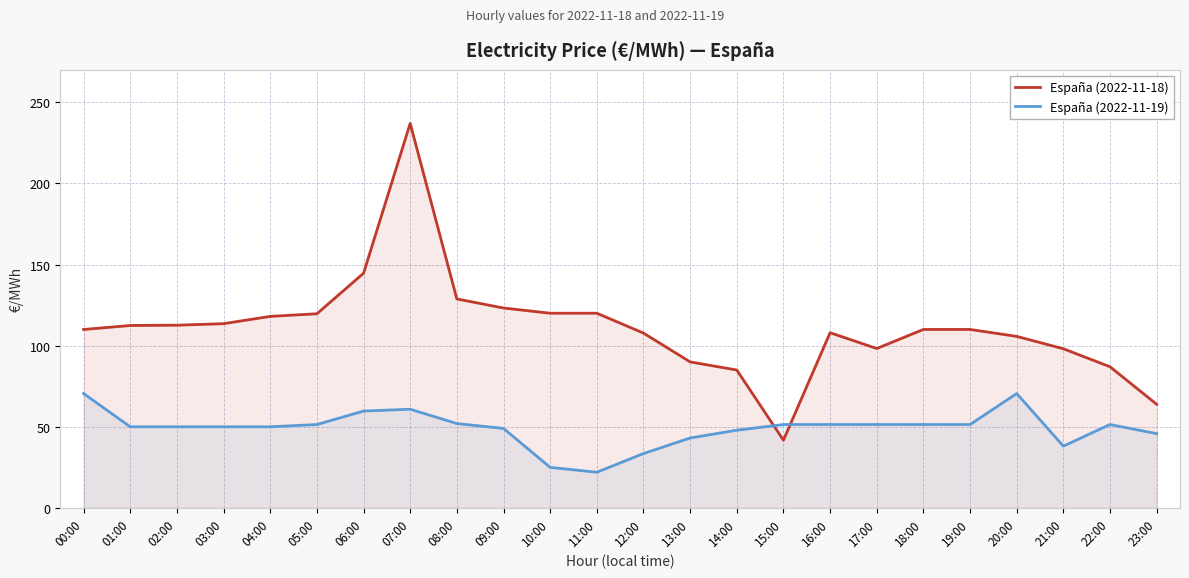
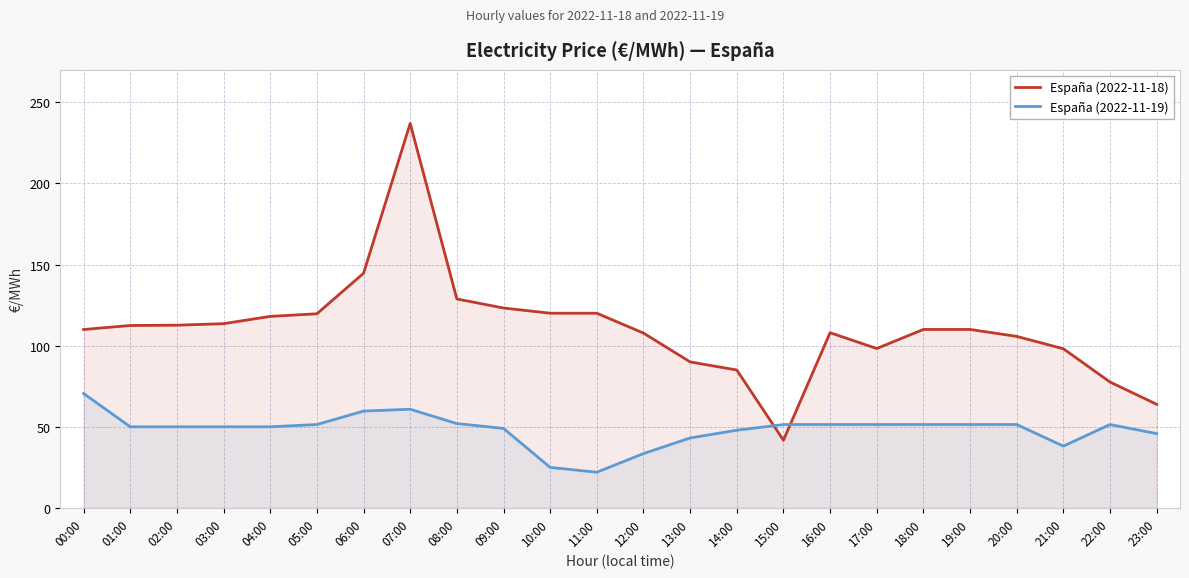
  {
    "España (2022-11-18)": {
      "00:00": 110,
      "01:00": 112,
      "02:00": 113,
      "03:00": 114,
      "04:00": 118,
      "05:00": 120,
      "06:00": 145,
      "07:00": 237,
      "08:00": 129,
      "09:00": 123,
      "10:00": 120,
      "11:00": 120,
      "12:00": 108,
      "13:00": 90,
      "14:00": 85,
      "15:00": 42,
      "16:00": 108,
      "17:00": 98,
      "18:00": 110,
      "19:00": 110,
      "20:00": 106,
      "21:00": 98,
-     "22:00": 87,
+     "22:00": 78,
      "23:00": 64
    },
    "España (2022-11-19)": {
      "00:00": 71,
      "01:00": 50,
      "02:00": 50,
      "03:00": 50,
      "04:00": 50,
      "05:00": 51,
      "06:00": 60,
      "07:00": 61,
      "08:00": 52,
      "09:00": 49,
      "10:00": 25,
      "11:00": 22,
      "12:00": 34,
      "13:00": 43,
      "14:00": 48,
      "15:00": 51,
      "16:00": 51,
      "17:00": 51,
      "18:00": 51,
      "19:00": 51,
-     "20:00": 71,
+     "20:00": 51,
      "21:00": 38,
      "22:00": 51,
      "23:00": 46
    }
  }
